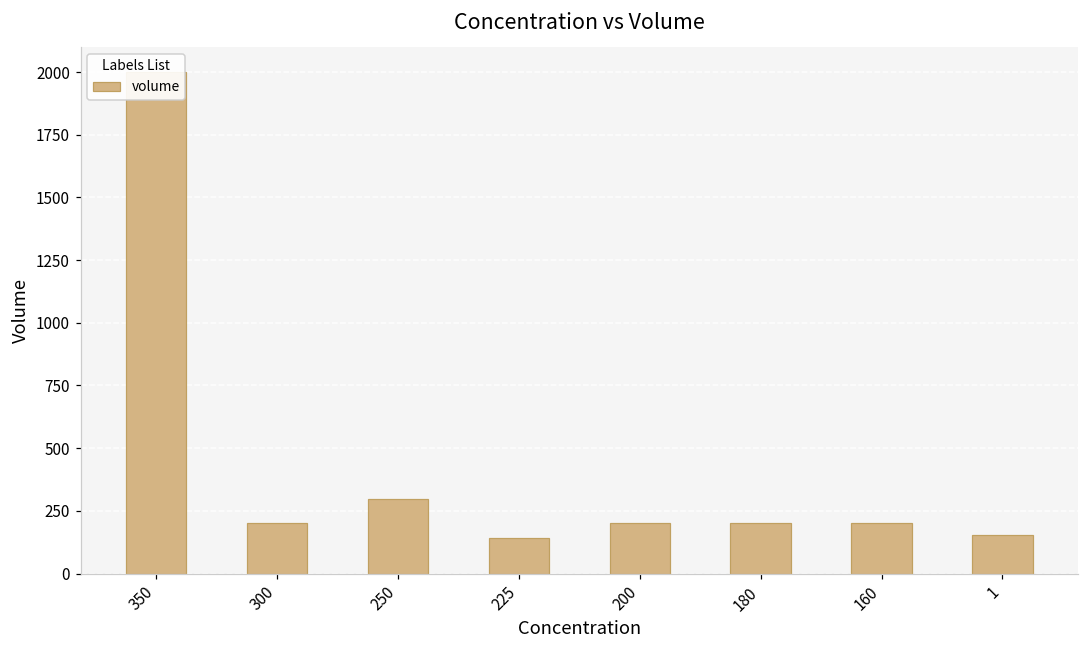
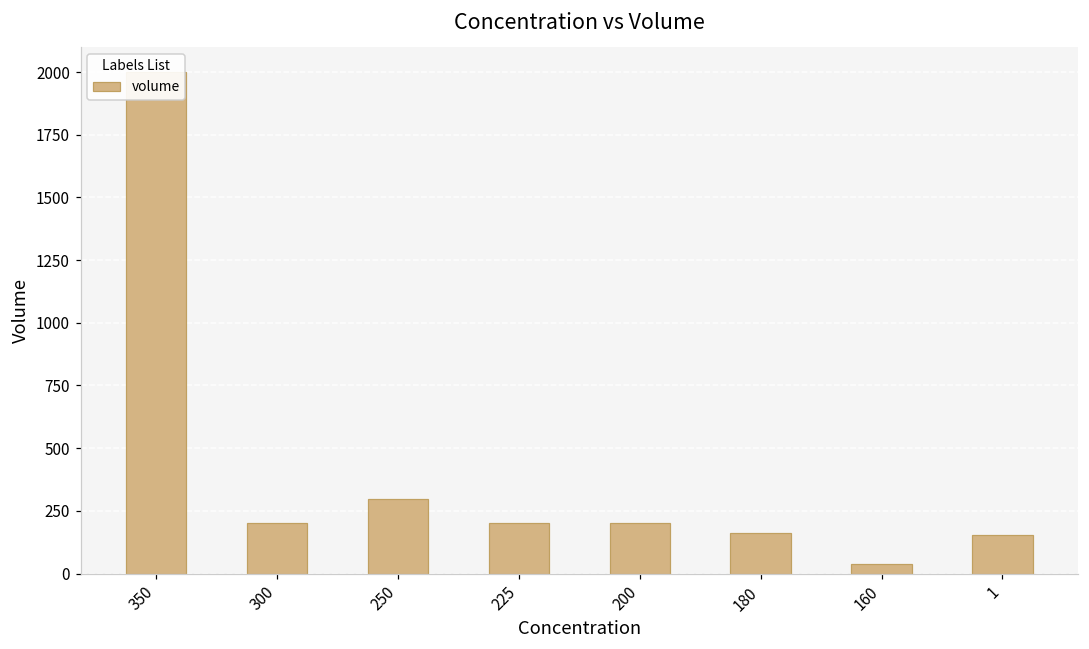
  {
    "300": 200,
    "250": 300,
-   "225": 140,
+   "225": 200,
    "200": 200,
-   "180": 200,
-   "160": 200,
+   "180": 160,
+   "160": 40,
    "1": 150
  }
